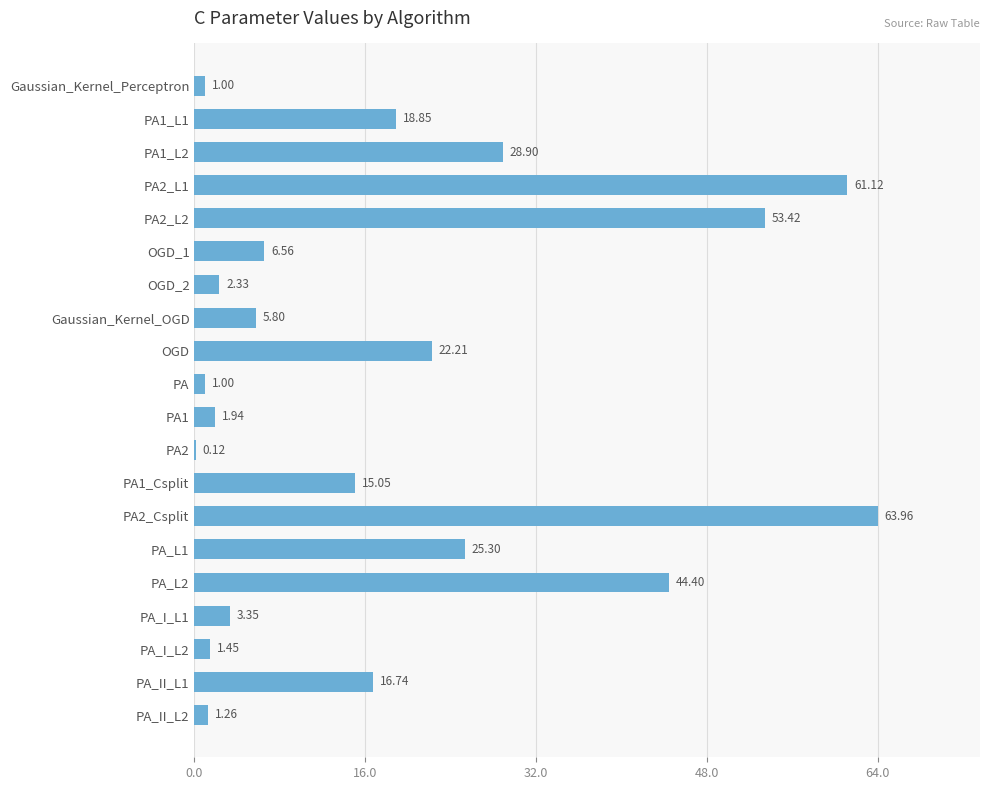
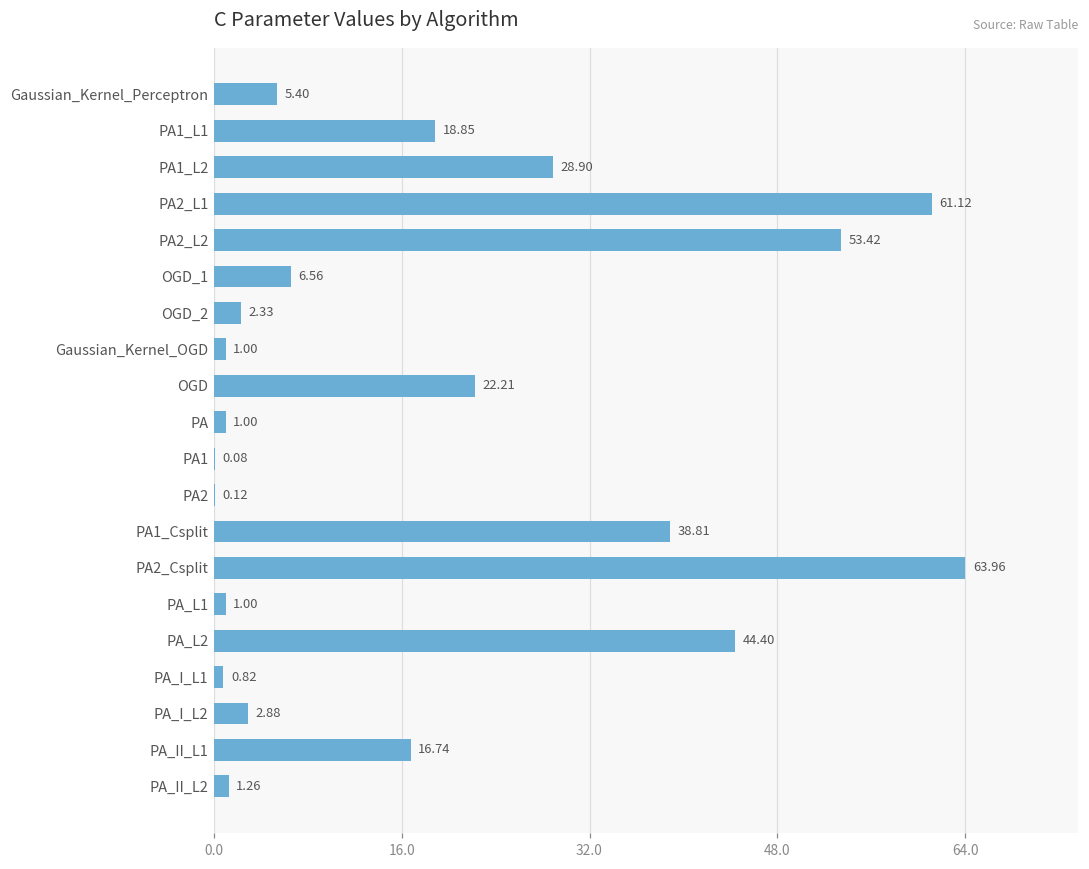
  {
-   "Gaussian_Kernel_Perceptron": 1.00,
+   "Gaussian_Kernel_Perceptron": 5.40,
    "PA1_L1": 18.85,
    "PA1_L2": 28.90,
    "PA2_L1": 61.12,
    "PA2_L2": 53.42,
    "OGD_1": 6.56,
    "OGD_2": 2.33,
-   "Gaussian_Kernel_OGD": 5.80,
+   "Gaussian_Kernel_OGD": 1.00,
    "OGD": 22.21,
    "PA": 1.00,
-   "PA1": 1.94,
+   "PA1": 0.08,
    "PA2": 0.12,
-   "PA1_Csplit": 15.05,
+   "PA1_Csplit": 38.81,
    "PA2_Csplit": 63.96,
-   "PA_L1": 25.30,
+   "PA_L1": 1.00,
    "PA_L2": 44.40,
-   "PA_I_L1": 3.35,
-   "PA_I_L2": 1.45,
+   "PA_I_L1": 0.82,
+   "PA_I_L2": 2.88,
    "PA_II_L1": 16.74,
    "PA_II_L2": 1.26
  }
